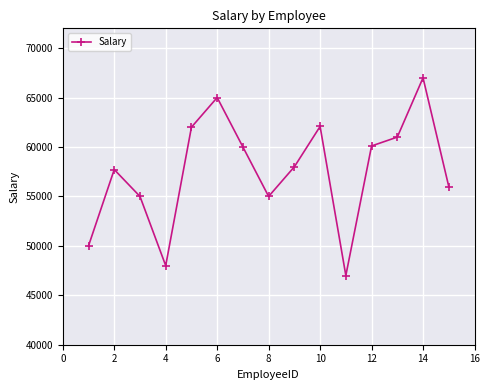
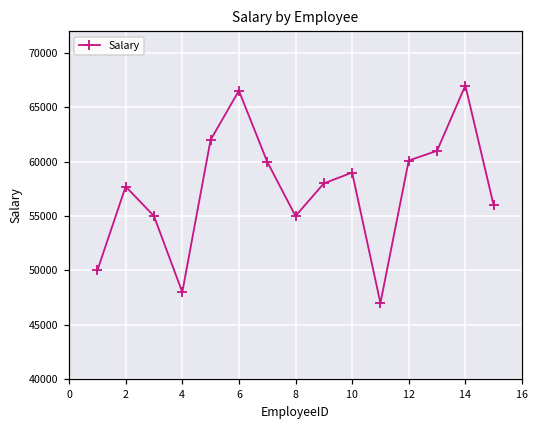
  {
    "2": 58000,
    "4": 48000,
-   "6": 65000,
+   "6": 67000,
    "8": 55000,
-   "10": 62000,
+   "10": 59000,
    "12": 60000,
    "14": 67000
  }
